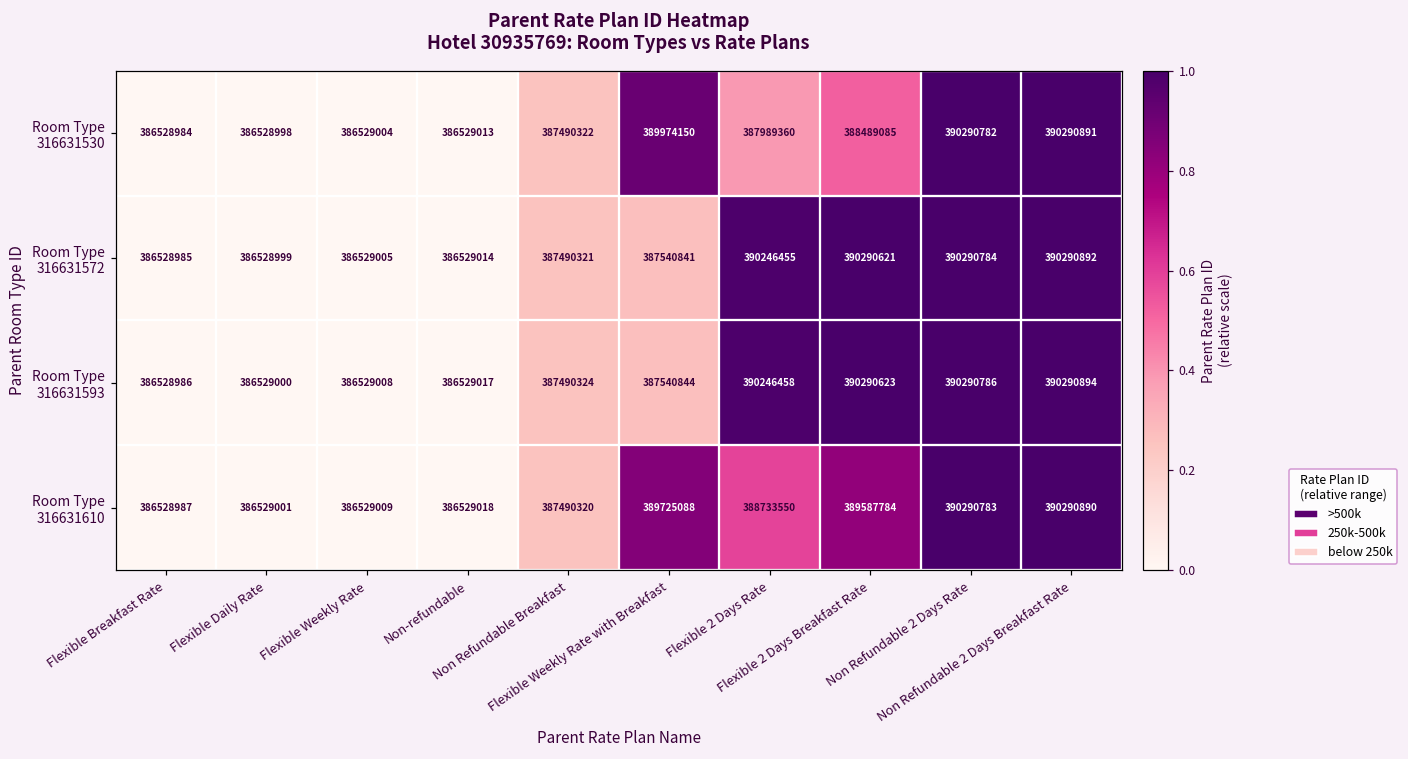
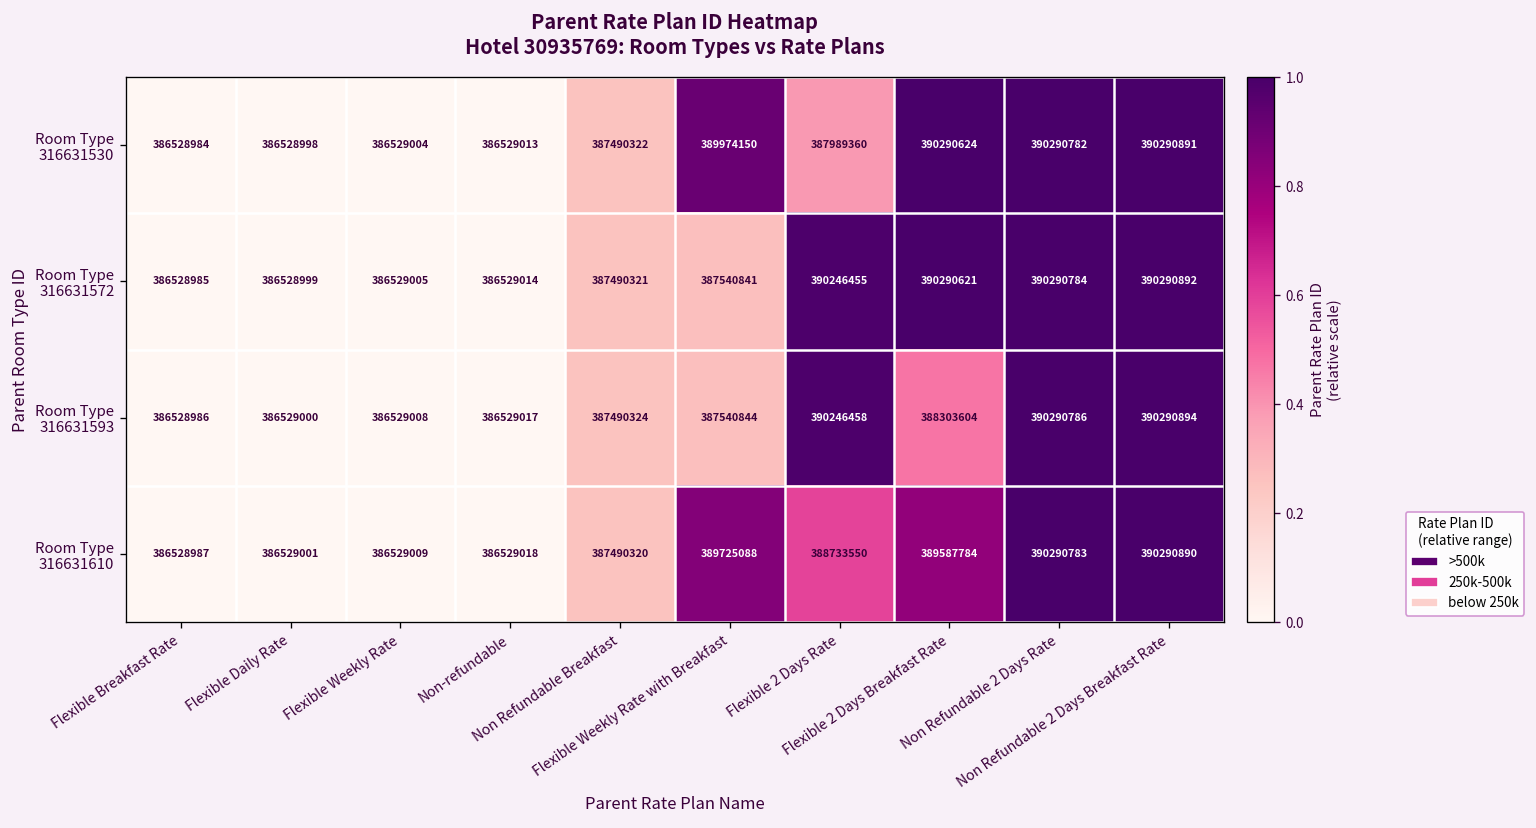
  {
    "Room Type 316631530": {
      "Flexible Breakfast Rate": 386528984,
      "Flexible Daily Rate": 386528998,
      "Flexible Weekly Rate": 386529004,
      "Non-refundable": 386529013,
      "Non Refundable Breakfast": 387490322,
      "Flexible Weekly Rate with Breakfast": 389974150,
      "Flexible 2 Days Rate": 387989360,
-     "Flexible 2 Days Breakfast Rate": 388489085,
+     "Flexible 2 Days Breakfast Rate": 390290624,
      "Non Refundable 2 Days Rate": 390290782,
      "Non Refundable 2 Days Breakfast Rate": 390290891
    },
    "Room Type 316631572": {
      "Flexible Breakfast Rate": 386528985,
      "Flexible Daily Rate": 386528999,
      "Flexible Weekly Rate": 386529005,
      "Non-refundable": 386529014,
      "Non Refundable Breakfast": 387490321,
      "Flexible Weekly Rate with Breakfast": 387540841,
      "Flexible 2 Days Rate": 390246455,
      "Flexible 2 Days Breakfast Rate": 390290621,
      "Non Refundable 2 Days Rate": 390290784,
      "Non Refundable 2 Days Breakfast Rate": 390290892
    },
    "Room Type 316631593": {
      "Flexible Breakfast Rate": 386528986,
      "Flexible Daily Rate": 386529000,
      "Flexible Weekly Rate": 386529008,
      "Non-refundable": 386529017,
      "Non Refundable Breakfast": 387490324,
      "Flexible Weekly Rate with Breakfast": 387540844,
      "Flexible 2 Days Rate": 390246458,
-     "Flexible 2 Days Breakfast Rate": 390290623,
+     "Flexible 2 Days Breakfast Rate": 388303604,
      "Non Refundable 2 Days Rate": 390290786,
      "Non Refundable 2 Days Breakfast Rate": 390290894
    },
    "Room Type 316631610": {
      "Flexible Breakfast Rate": 386528987,
      "Flexible Daily Rate": 386529001,
      "Flexible Weekly Rate": 386529009,
      "Non-refundable": 386529018,
      "Non Refundable Breakfast": 387490320,
      "Flexible Weekly Rate with Breakfast": 389725088,
      "Flexible 2 Days Rate": 388733550,
      "Flexible 2 Days Breakfast Rate": 389587784,
      "Non Refundable 2 Days Rate": 390290783,
      "Non Refundable 2 Days Breakfast Rate": 390290890
    }
  }
